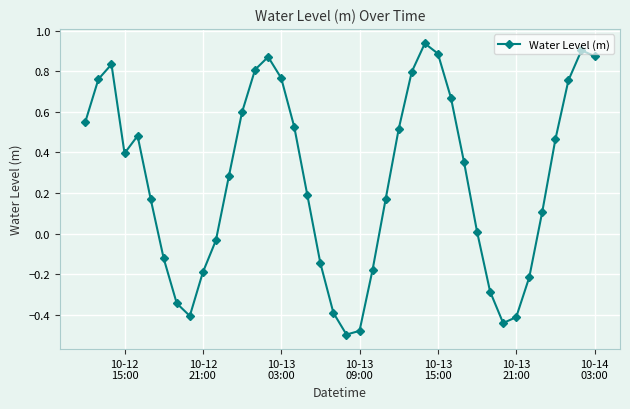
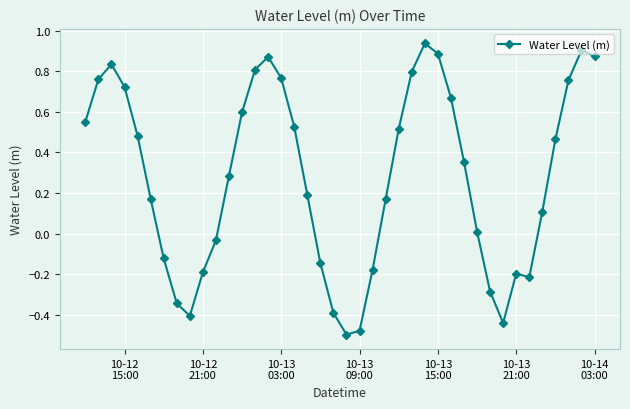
  {
-   "10-12 15:00": 0.40,
+   "10-12 15:00": 0.72,
    "10-12 21:00": -0.19,
    "10-13 03:00": 0.77,
    "10-13 09:00": -0.48,
    "10-13 15:00": 0.89,
-   "10-13 21:00": -0.41,
+   "10-13 21:00": -0.20,
    "10-14 03:00": 0.87
  }
